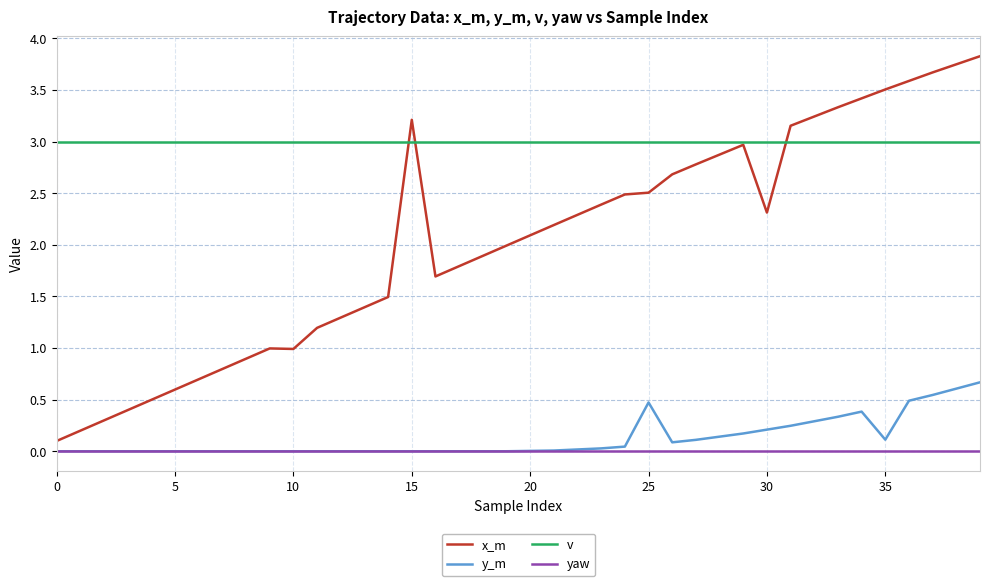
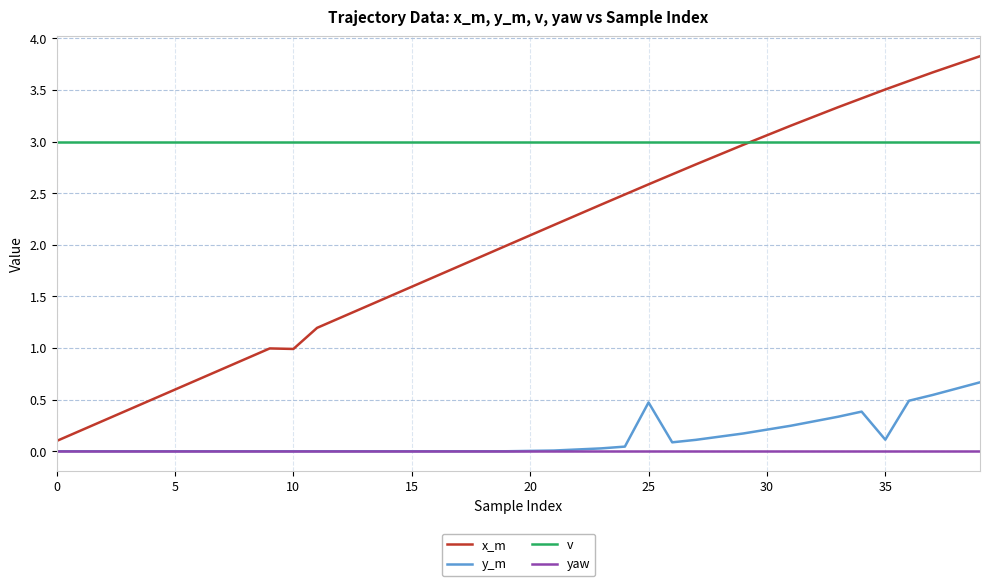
  {
    "x_m": {
      "0": 0.10,
      "5": 0.60,
      "10": 0.99,
-     "15": 3.21,
+     "15": 1.59,
      "20": 2.09,
-     "25": 2.51,
-     "30": 2.31,
+     "25": 2.59,
+     "30": 3.06,
      "35": 3.51
    },
    "y_m": {
      "25": 0.47,
      "30": 0.21,
      "35": 0.11
    },
    "v": {
      "0": 3.00,
      "5": 3.00,
      "10": 3.00,
      "15": 3.00,
      "20": 3.00,
      "25": 3.00,
      "30": 3.00,
      "35": 3.00
    },
    "yaw": {
      "25": 0.00,
      "30": 0.00,
      "35": 0.00
    }
  }
